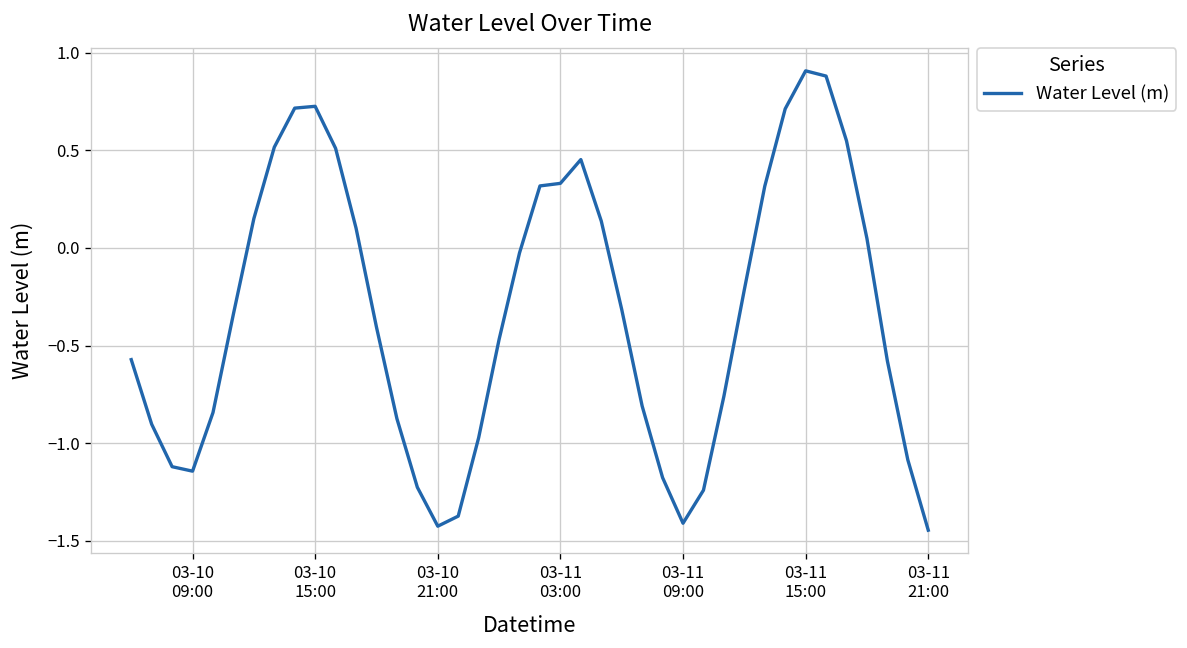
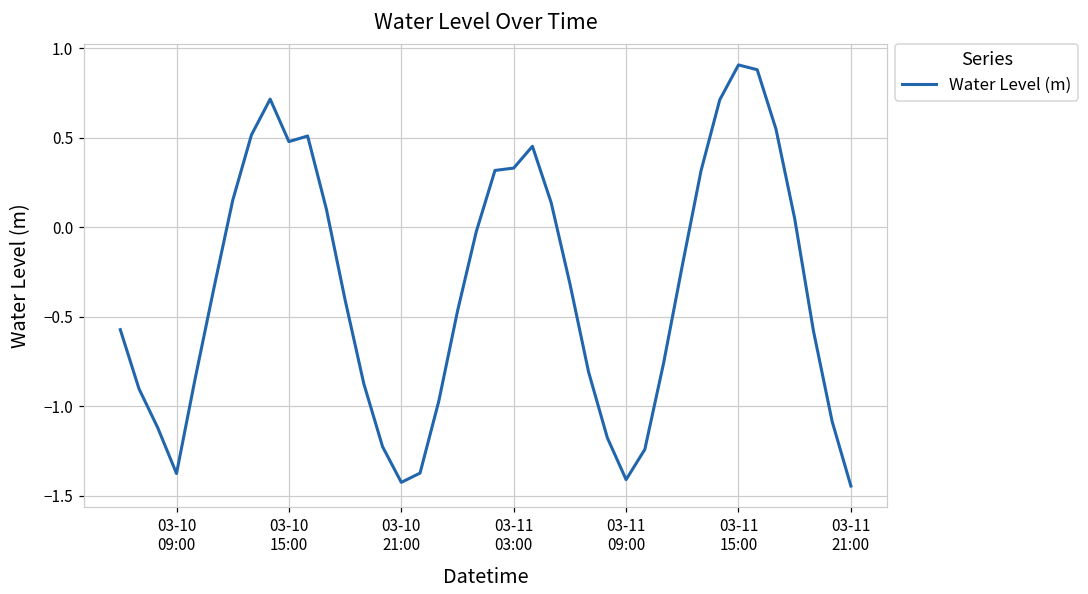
  {
-   "03-10 09:00": -1.14,
-   "03-10 15:00": 0.73,
+   "03-10 09:00": -1.38,
+   "03-10 15:00": 0.48,
    "03-10 21:00": -1.43,
    "03-11 03:00": 0.33,
    "03-11 09:00": -1.41,
    "03-11 15:00": 0.91,
    "03-11 21:00": -1.45
  }
